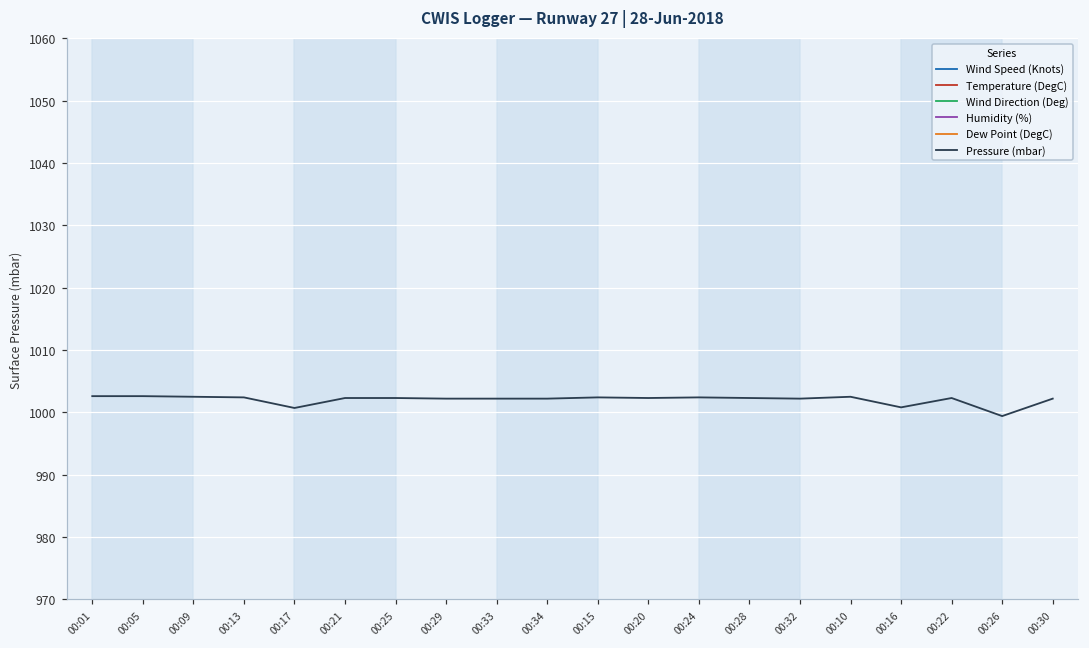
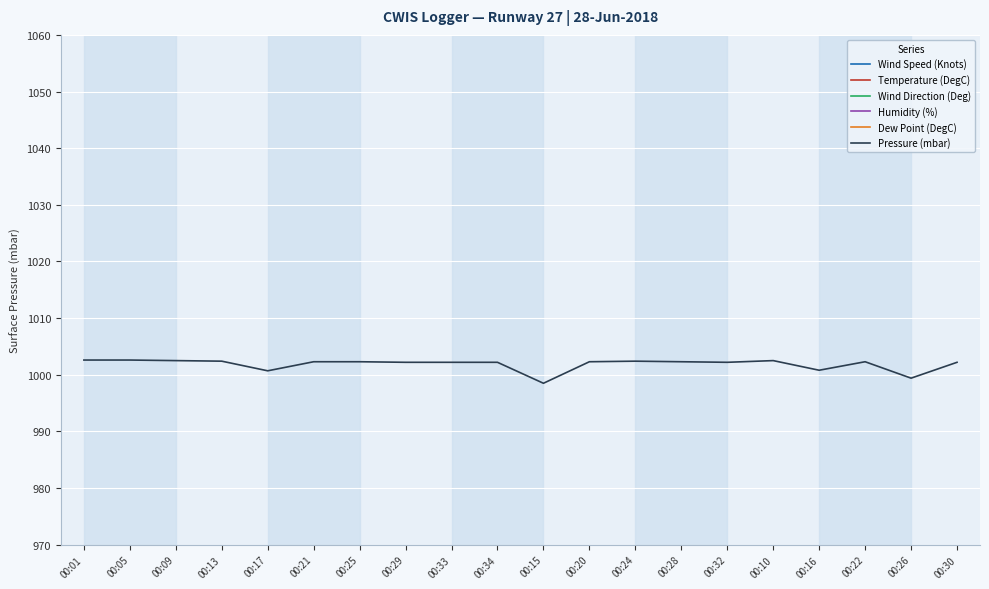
  {
    "Pressure (mbar)": {
      "00:01": 1003,
      "00:05": 1003,
      "00:09": 1003,
      "00:13": 1002,
      "00:17": 1001,
      "00:21": 1002,
      "00:25": 1002,
      "00:29": 1002,
      "00:33": 1002,
      "00:34": 1002,
-     "00:15": 1002,
+     "00:15": 999,
      "00:20": 1002,
      "00:24": 1002,
      "00:28": 1002,
      "00:32": 1002,
      "00:10": 1003,
      "00:16": 1001,
      "00:22": 1002,
      "00:26": 999,
      "00:30": 1002
    }
  }
